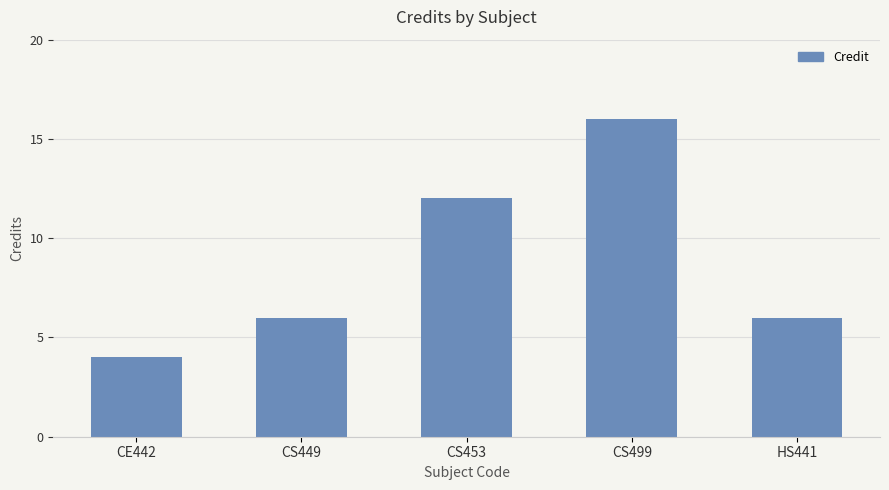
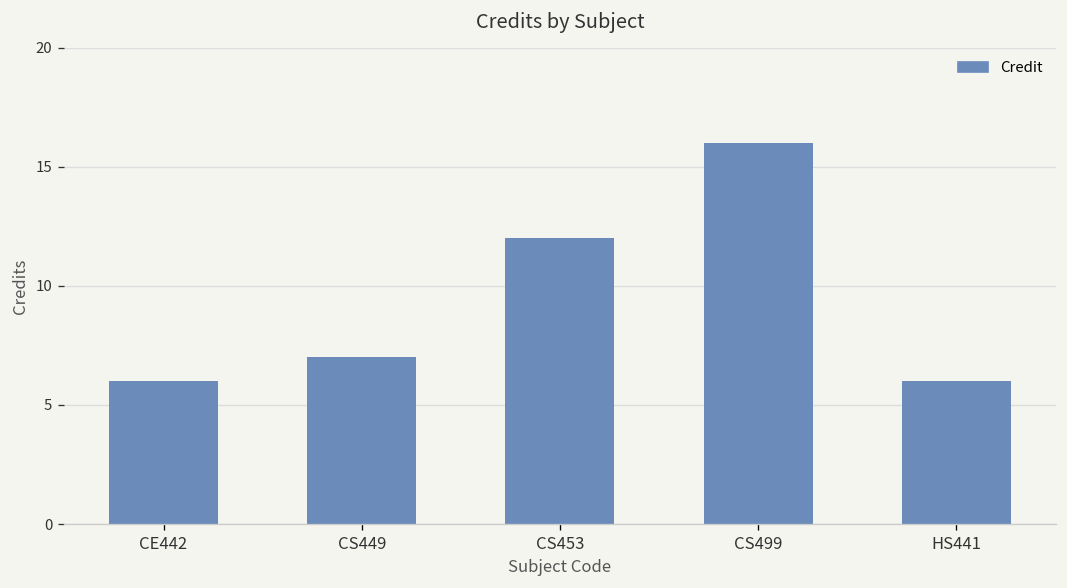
  {
-   "CE442": 4,
-   "CS449": 6,
+   "CE442": 6,
+   "CS449": 7,
    "CS453": 12,
    "CS499": 16,
    "HS441": 6
  }
